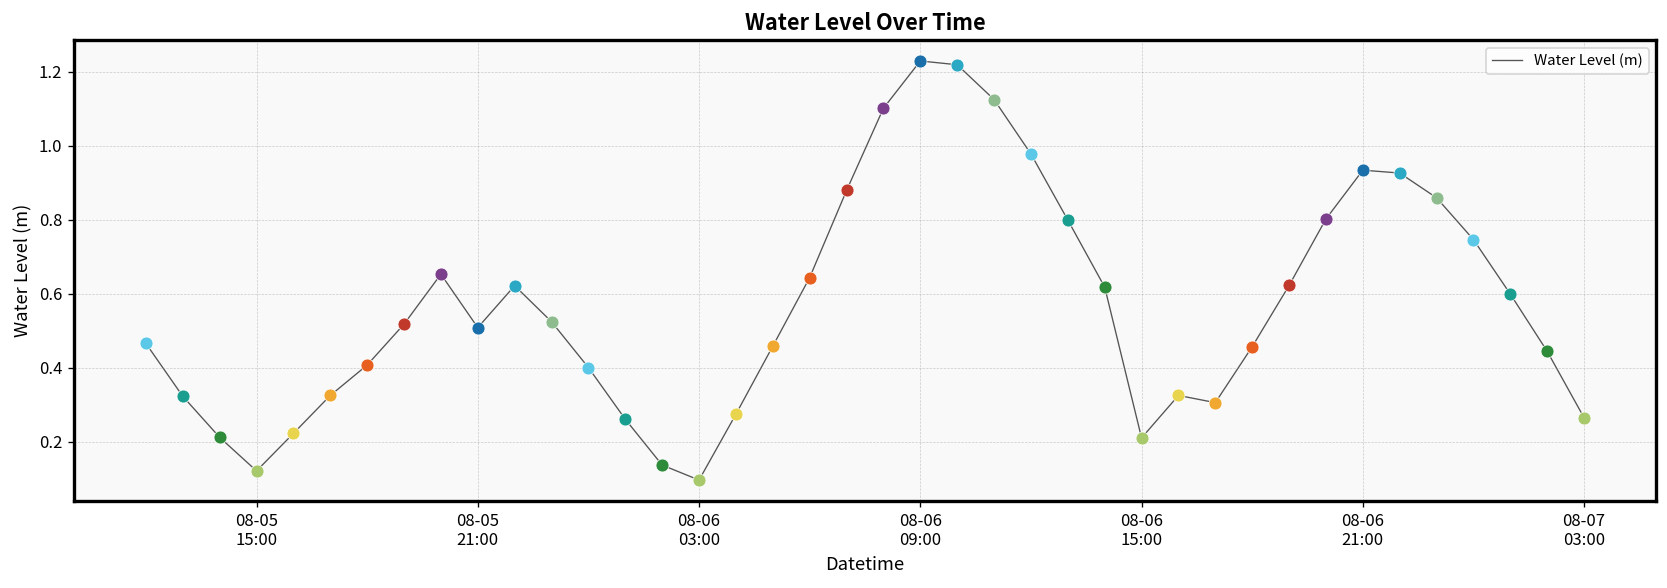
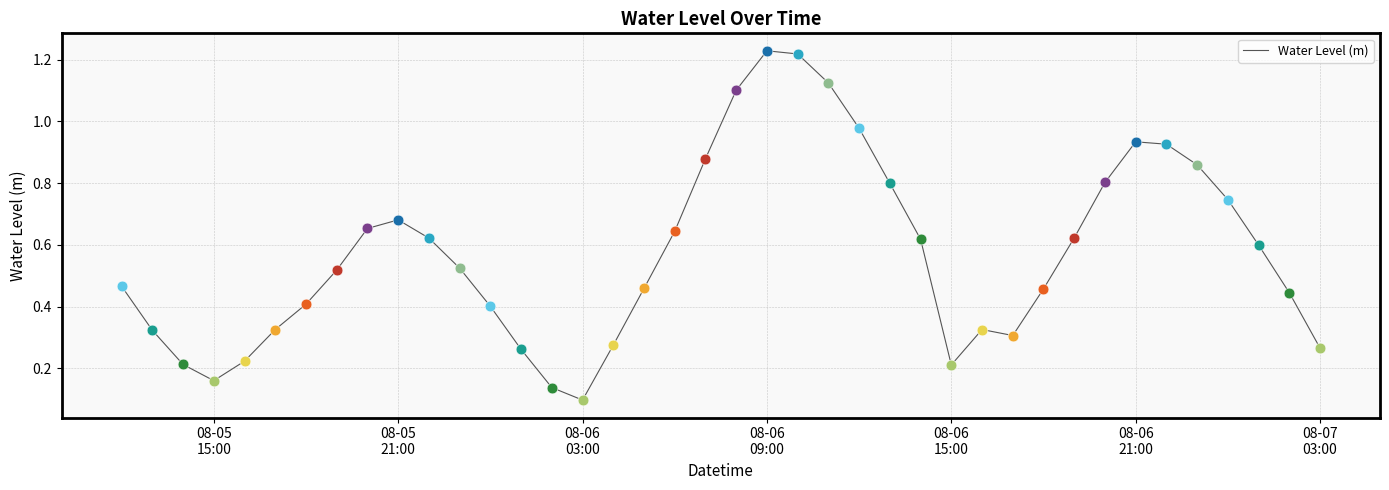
  {
    "Water Level (m)": {
-     "08-05 15:00": 0.12,
-     "08-05 21:00": 0.51
+     "08-05 15:00": 0.16,
+     "08-05 21:00": 0.68
    }
  }
